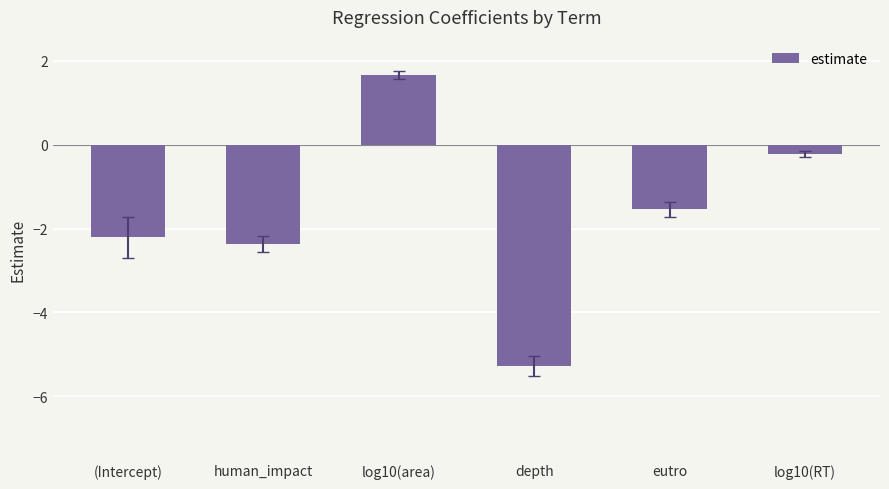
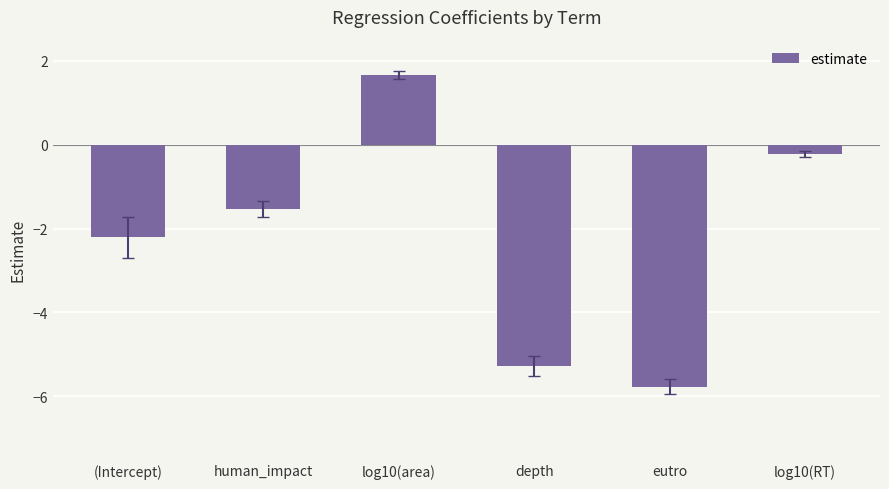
  {
    "estimate": {
      "(Intercept)": -2.2,
-     "human_impact": -2.4,
+     "human_impact": -1.5,
      "log10(area)": 1.7,
      "depth": -5.3,
-     "eutro": -1.5,
+     "eutro": -5.8,
      "log10(RT)": -0.2
    }
  }
